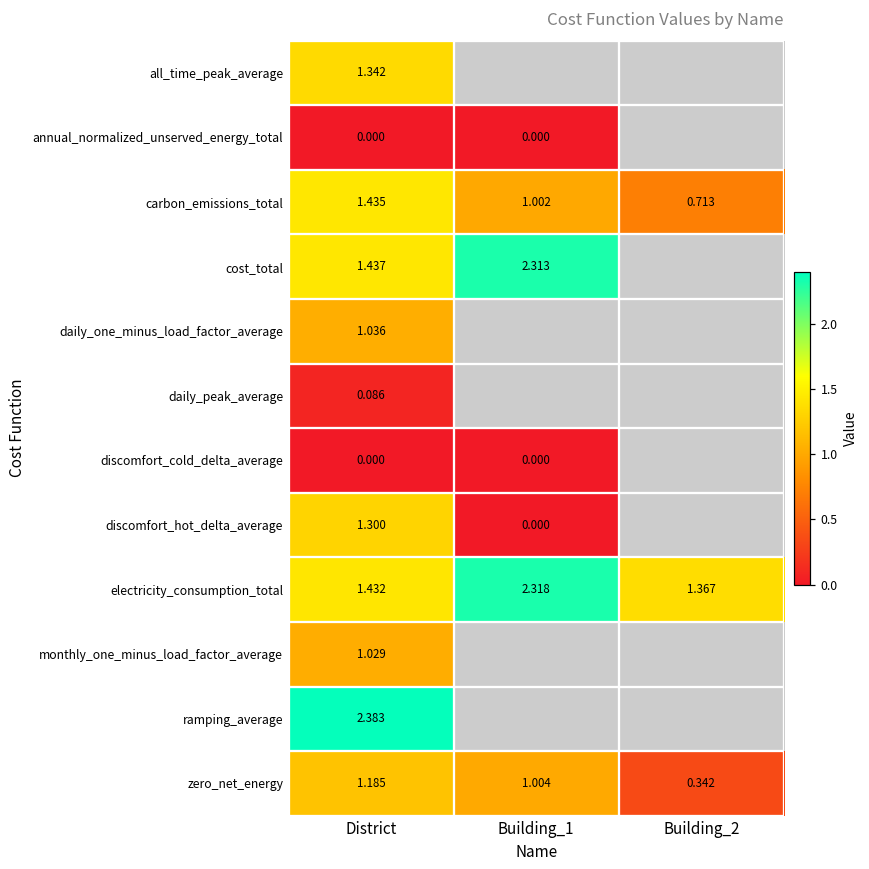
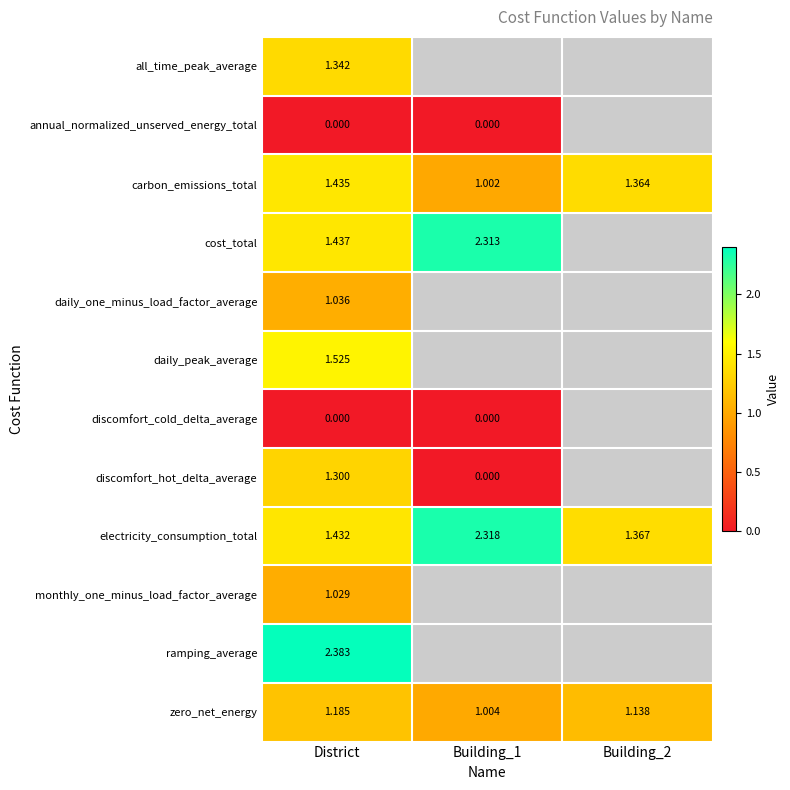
  {
    "all_time_peak_average": {
      "District": 1.342
    },
    "annual_normalized_unserved_energy_total": {
      "District": 0.000,
      "Building_1": 0.000
    },
    "carbon_emissions_total": {
      "District": 1.435,
      "Building_1": 1.002,
-     "Building_2": 0.713
+     "Building_2": 1.364
    },
    "cost_total": {
      "District": 1.437,
      "Building_1": 2.313
    },
    "daily_one_minus_load_factor_average": {
      "District": 1.036
    },
    "daily_peak_average": {
-     "District": 0.086
+     "District": 1.525
    },
    "discomfort_cold_delta_average": {
      "District": 0.000,
      "Building_1": 0.000
    },
    "discomfort_hot_delta_average": {
      "District": 1.300,
      "Building_1": 0.000
    },
    "electricity_consumption_total": {
      "District": 1.432,
      "Building_1": 2.318,
      "Building_2": 1.367
    },
    "monthly_one_minus_load_factor_average": {
      "District": 1.029
    },
    "ramping_average": {
      "District": 2.383
    },
    "zero_net_energy": {
      "District": 1.185,
      "Building_1": 1.004,
-     "Building_2": 0.342
+     "Building_2": 1.138
    }
  }
